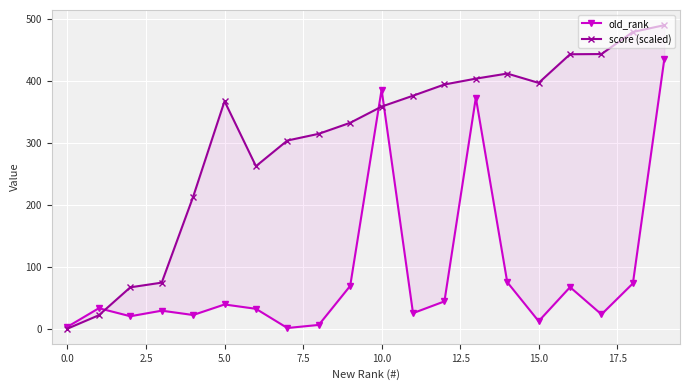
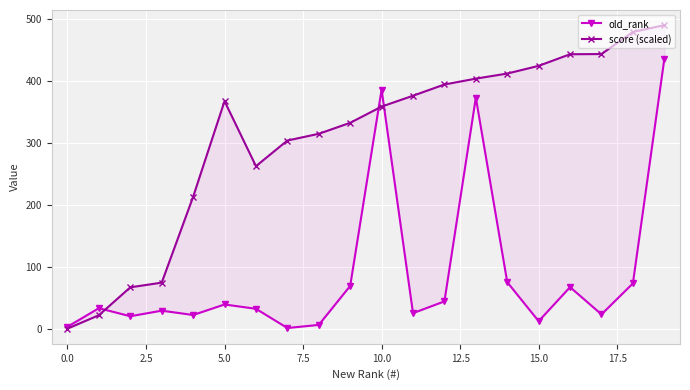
  {
    "score (scaled)": {
      "10.0": 360,
-     "15.0": 400
+     "15.0": 420
    }
  }
